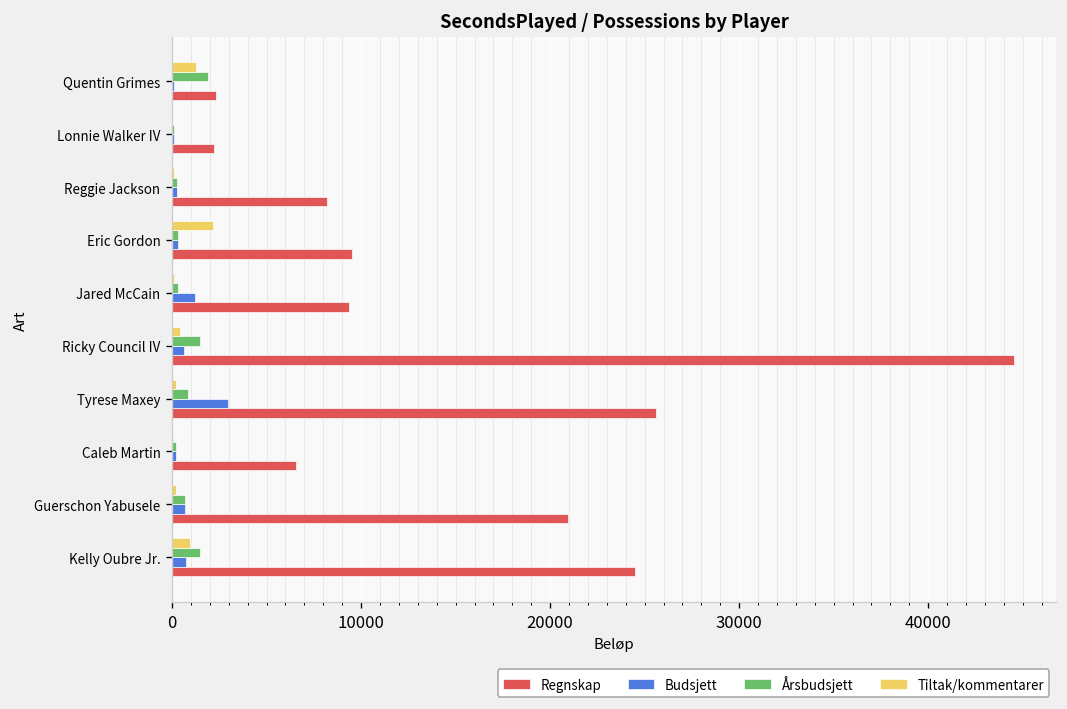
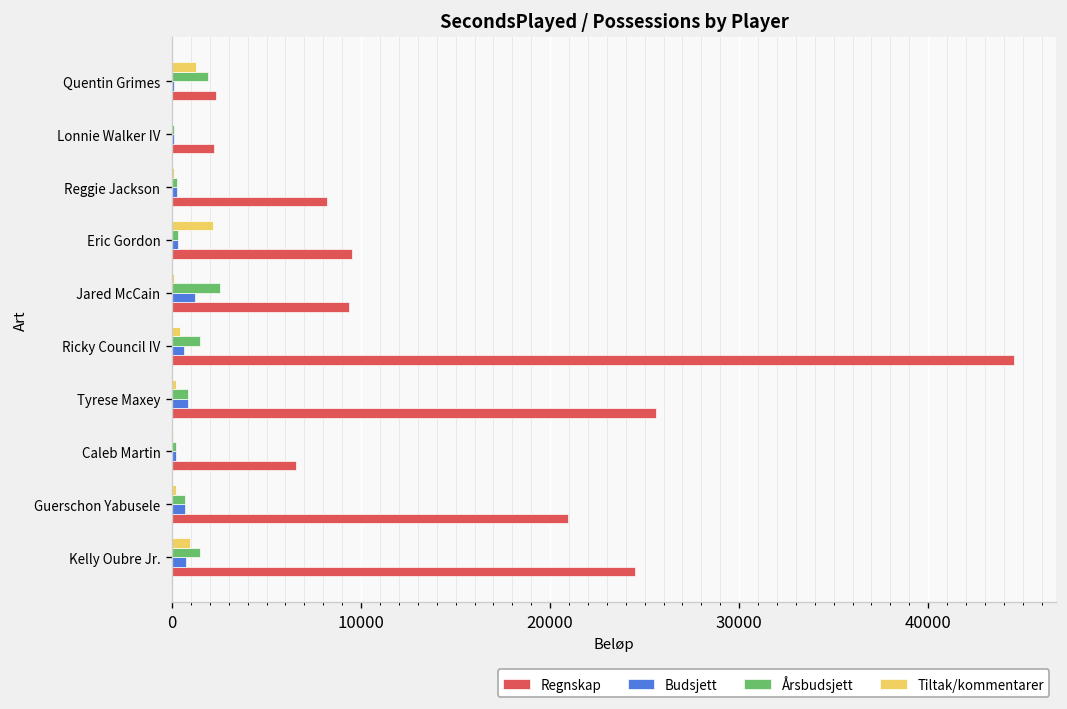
  {
    "Regnskap": {
      "Quentin Grimes": 2300,
      "Lonnie Walker IV": 2200,
      "Reggie Jackson": 8200,
      "Eric Gordon": 9500,
      "Jared McCain": 9400,
      "Ricky Council IV": 44500,
      "Tyrese Maxey": 25600,
      "Caleb Martin": 6500,
      "Guerschon Yabusele": 20900,
      "Kelly Oubre Jr.": 24500
    },
    "Budsjett": {
      "Reggie Jackson": 300,
      "Eric Gordon": 300,
      "Jared McCain": 1200,
      "Ricky Council IV": 700,
-     "Tyrese Maxey": 2900,
+     "Tyrese Maxey": 800,
      "Caleb Martin": 200,
      "Guerschon Yabusele": 700,
      "Kelly Oubre Jr.": 700
    },
    "Årsbudsjett": {
      "Quentin Grimes": 1900,
      "Reggie Jackson": 300,
      "Eric Gordon": 300,
-     "Jared McCain": 300,
+     "Jared McCain": 2500,
      "Ricky Council IV": 1500,
      "Tyrese Maxey": 800,
      "Caleb Martin": 200,
      "Guerschon Yabusele": 700,
      "Kelly Oubre Jr.": 1500
    },
    "Tiltak/kommentarer": {
      "Quentin Grimes": 1300,
      "Eric Gordon": 2200,
      "Ricky Council IV": 400,
      "Tyrese Maxey": 200,
      "Guerschon Yabusele": 200,
      "Kelly Oubre Jr.": 900
    }
  }
